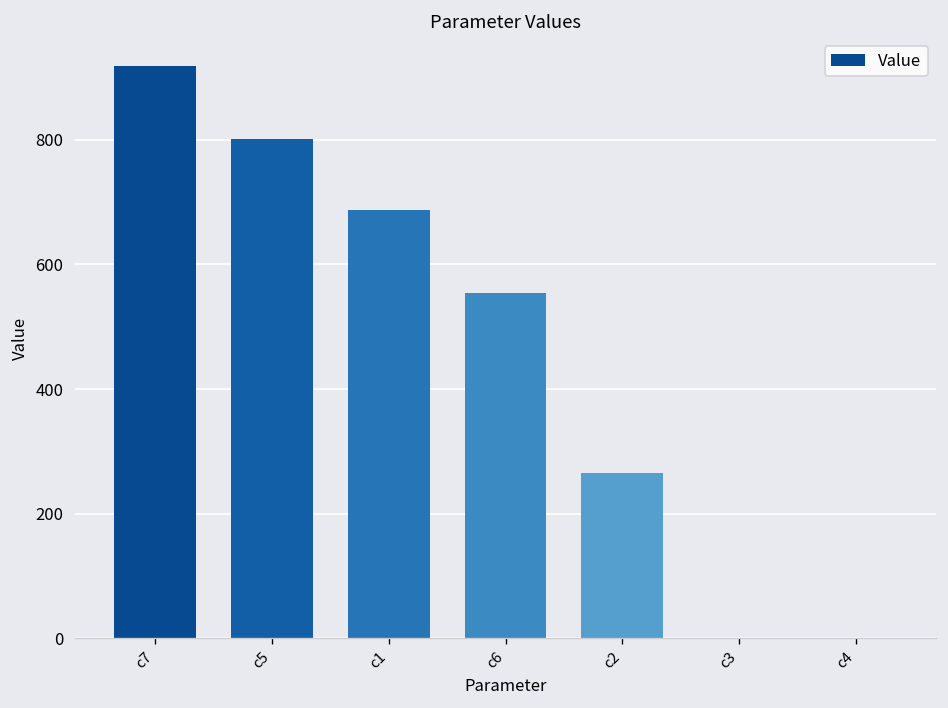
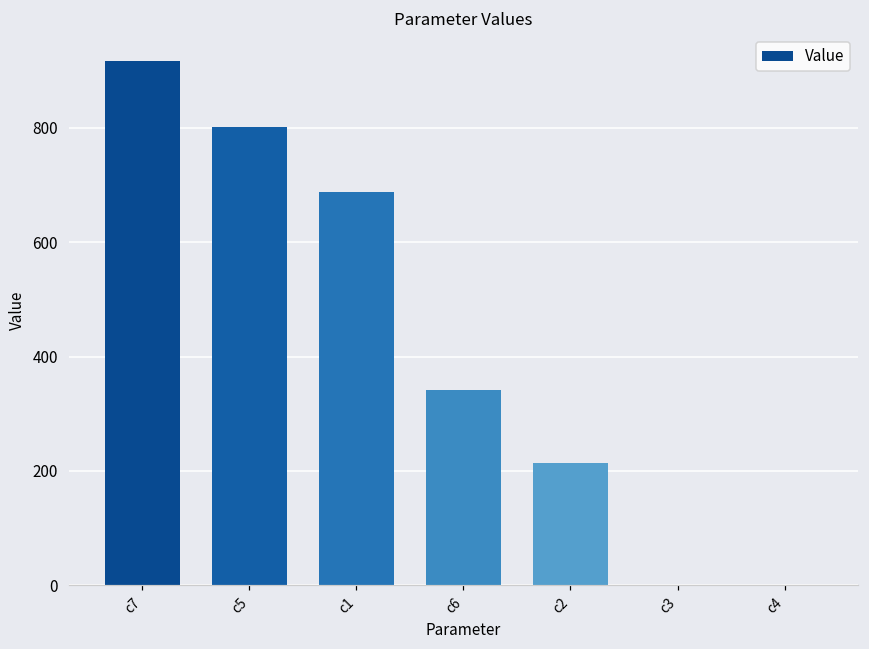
  {
    "c7": 920,
    "c5": 800,
    "c1": 690,
-   "c6": 550,
-   "c2": 270
+   "c6": 340,
+   "c2": 210
  }
